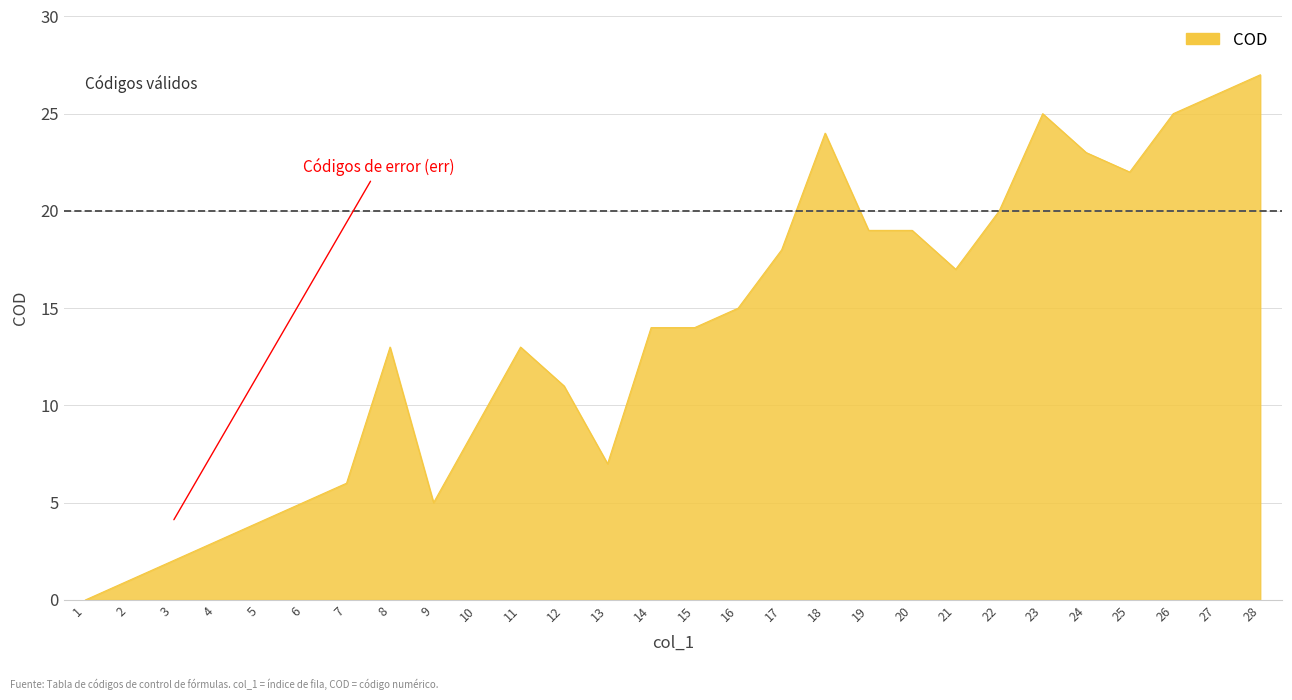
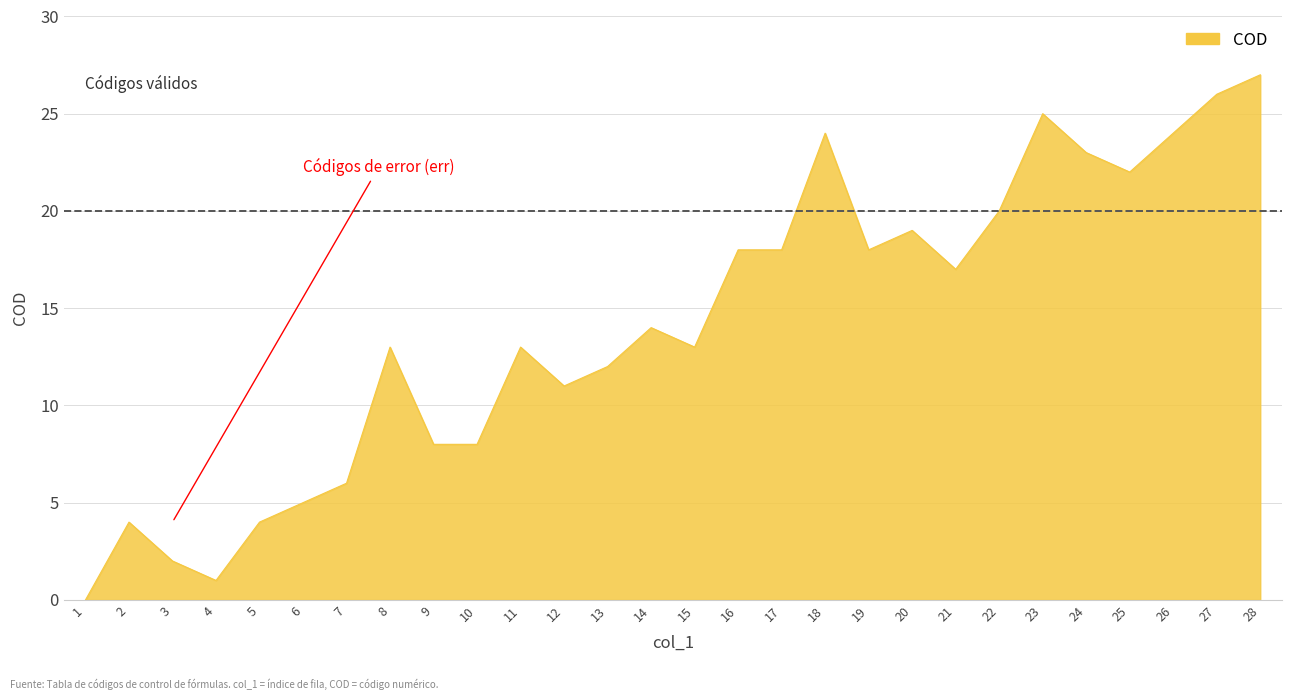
  {
    "1": 0,
-   "2": 1,
+   "2": 4,
    "3": 2,
-   "4": 3,
+   "4": 1,
    "5": 4,
    "6": 5,
    "7": 6,
    "8": 13,
-   "9": 5,
-   "10": 9,
+   "9": 8,
+   "10": 8,
    "11": 13,
    "12": 11,
-   "13": 7,
+   "13": 12,
    "14": 14,
-   "15": 14,
-   "16": 15,
+   "15": 13,
+   "16": 18,
    "17": 18,
    "18": 24,
-   "19": 19,
+   "19": 18,
    "20": 19,
    "21": 17,
    "22": 20,
    "23": 25,
    "24": 23,
    "25": 22,
-   "26": 25,
+   "26": 24,
    "27": 26,
    "28": 27
  }
